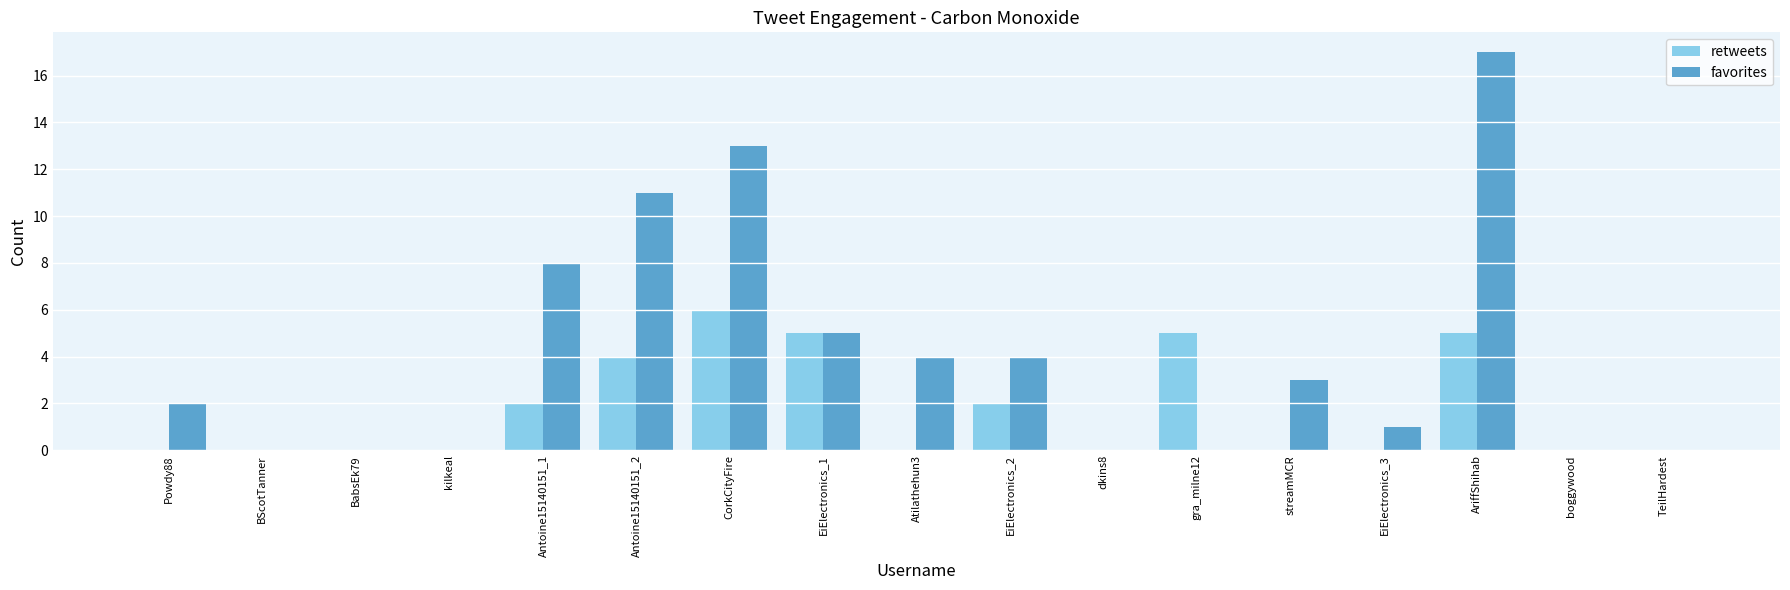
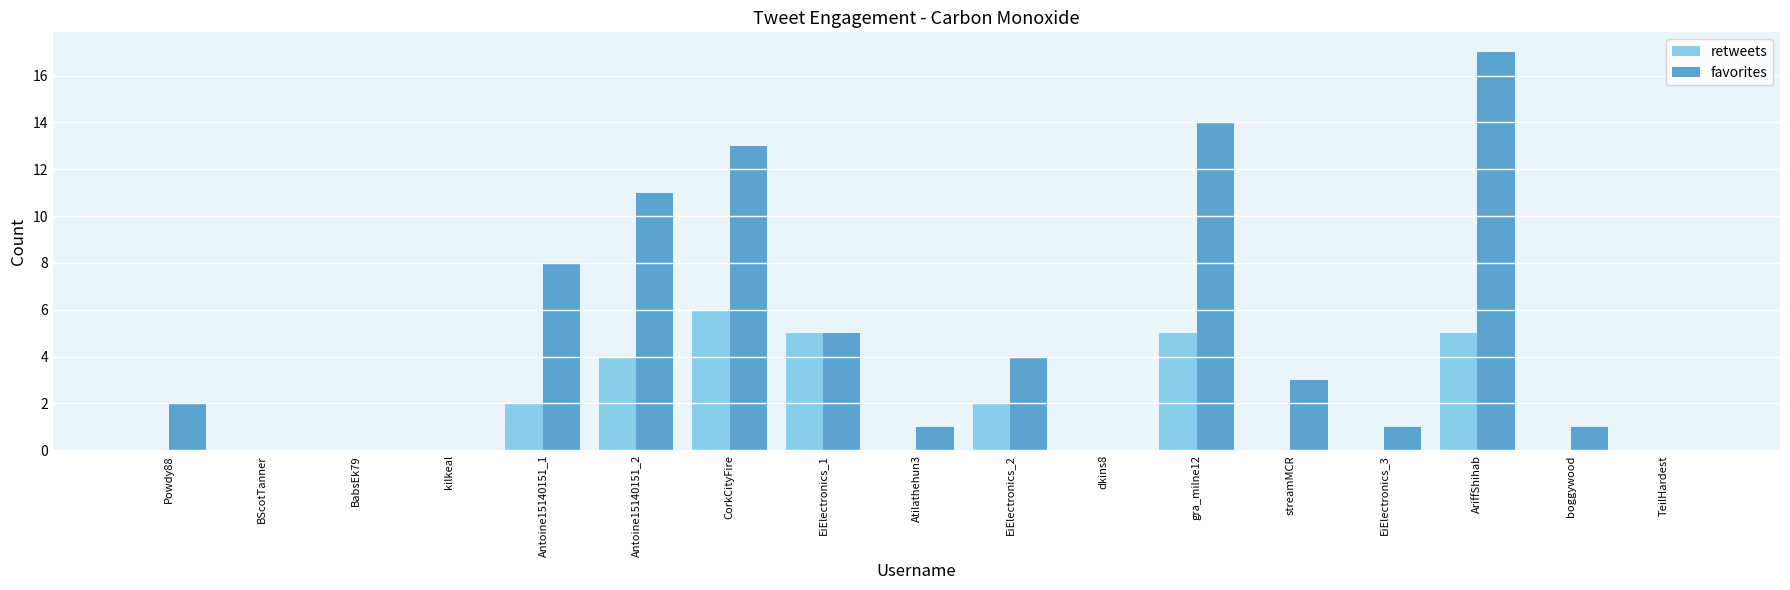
  {
    "retweets": {
      "Powdy88": 0,
      "BScotTanner": 0,
      "BabsEk79": 0,
      "kilkeal": 0,
      "Antoine15140151_1": 2,
      "Antoine15140151_2": 4,
      "CorkCityFire": 6,
      "EiElectronics_1": 5,
      "Atilathehun3": 0,
      "EiElectronics_2": 2,
      "dkins8": 0,
      "gra_milne12": 5,
      "streamMCR": 0,
      "EiElectronics_3": 0,
      "AriffShihab": 5,
      "boggywood": 0,
      "TeilHardest": 0
    },
    "favorites": {
      "Powdy88": 2,
      "BScotTanner": 0,
      "BabsEk79": 0,
      "kilkeal": 0,
      "Antoine15140151_1": 8,
      "Antoine15140151_2": 11,
      "CorkCityFire": 13,
      "EiElectronics_1": 5,
-     "Atilathehun3": 4,
+     "Atilathehun3": 1,
      "EiElectronics_2": 4,
      "dkins8": 0,
-     "gra_milne12": 0,
+     "gra_milne12": 14,
      "streamMCR": 3,
      "EiElectronics_3": 1,
      "AriffShihab": 17,
-     "boggywood": 0,
+     "boggywood": 1,
      "TeilHardest": 0
    }
  }
